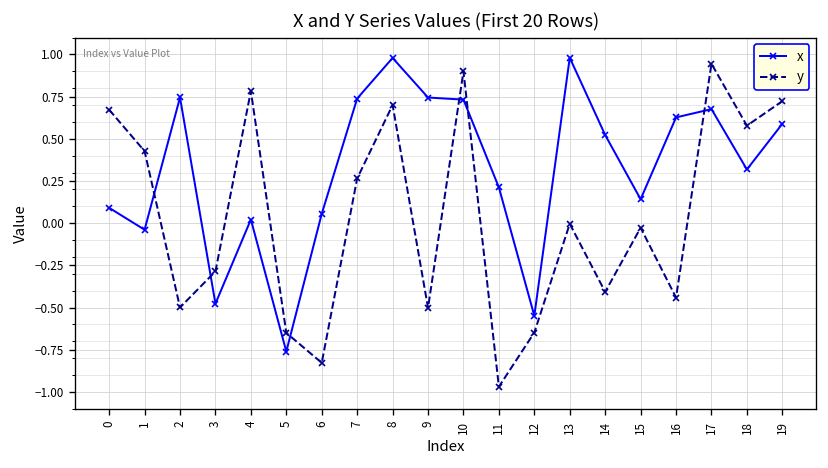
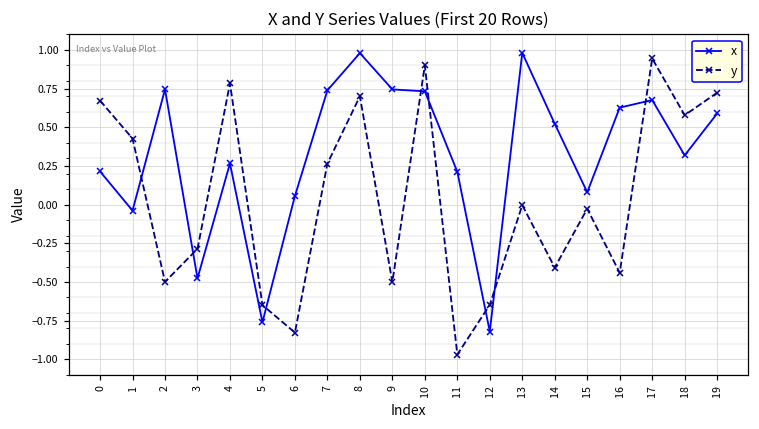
  {
    "x": {
-     "0": 0.09,
+     "0": 0.21,
      "1": -0.04,
      "2": 0.75,
      "3": -0.48,
-     "4": 0.02,
+     "4": 0.27,
      "5": -0.76,
      "6": 0.06,
      "7": 0.74,
      "8": 0.98,
      "9": 0.74,
      "10": 0.73,
      "11": 0.21,
-     "12": -0.55,
+     "12": -0.82,
      "13": 0.98,
      "14": 0.52,
-     "15": 0.14,
+     "15": 0.08,
      "16": 0.63,
      "17": 0.68,
      "18": 0.32,
      "19": 0.59
    },
    "y": {
      "0": 0.67,
      "1": 0.43,
      "2": -0.50,
      "3": -0.29,
      "4": 0.78,
      "5": -0.65,
      "6": -0.83,
      "7": 0.27,
      "8": 0.70,
      "9": -0.50,
      "10": 0.90,
      "11": -0.97,
      "12": -0.65,
      "13": 0.00,
      "14": -0.41,
      "15": -0.03,
      "16": -0.44,
      "17": 0.94,
      "18": 0.58,
      "19": 0.72
    }
  }
